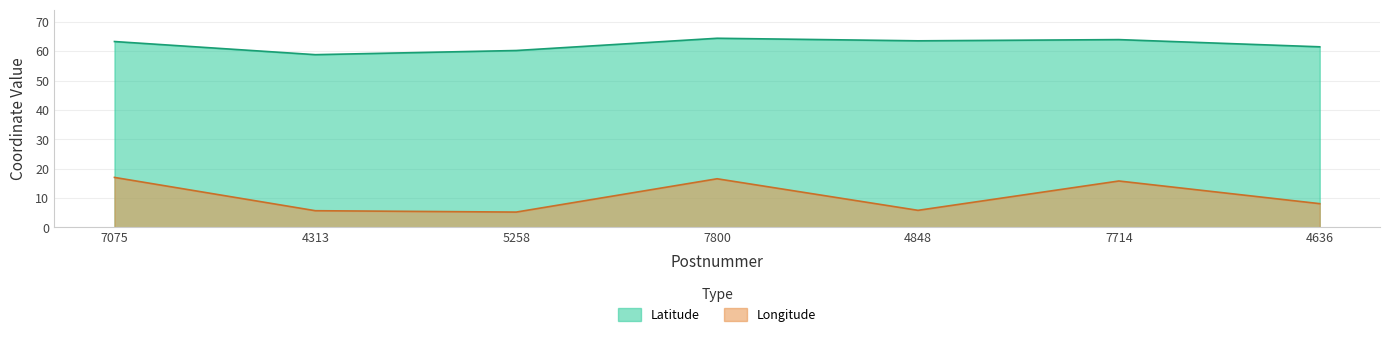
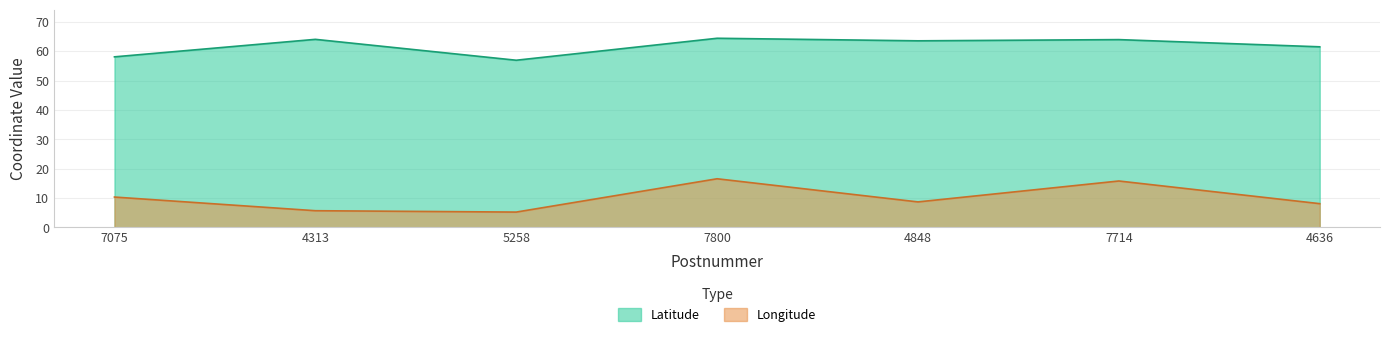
  {
    "Latitude": {
-     "7075": 63,
-     "4313": 59,
-     "5258": 60,
+     "7075": 58,
+     "4313": 64,
+     "5258": 57,
      "7800": 64,
      "4848": 64,
      "7714": 64,
      "4636": 62
    },
    "Longitude": {
-     "7075": 17,
+     "7075": 10,
      "4313": 6,
      "5258": 5,
      "7800": 17,
-     "4848": 6,
+     "4848": 9,
      "7714": 16,
      "4636": 8
    }
  }
